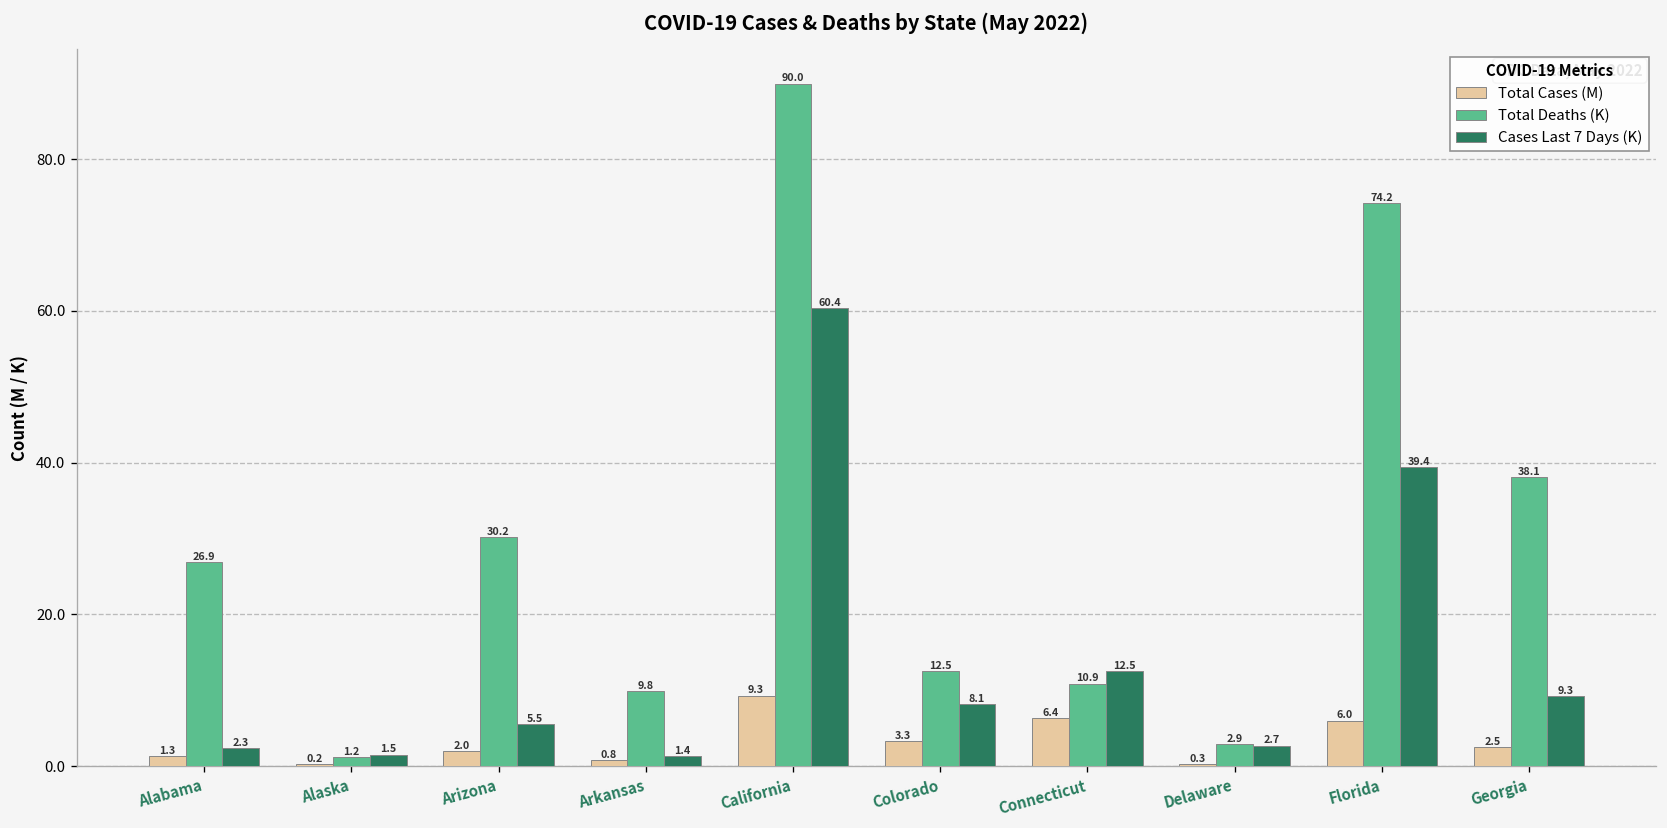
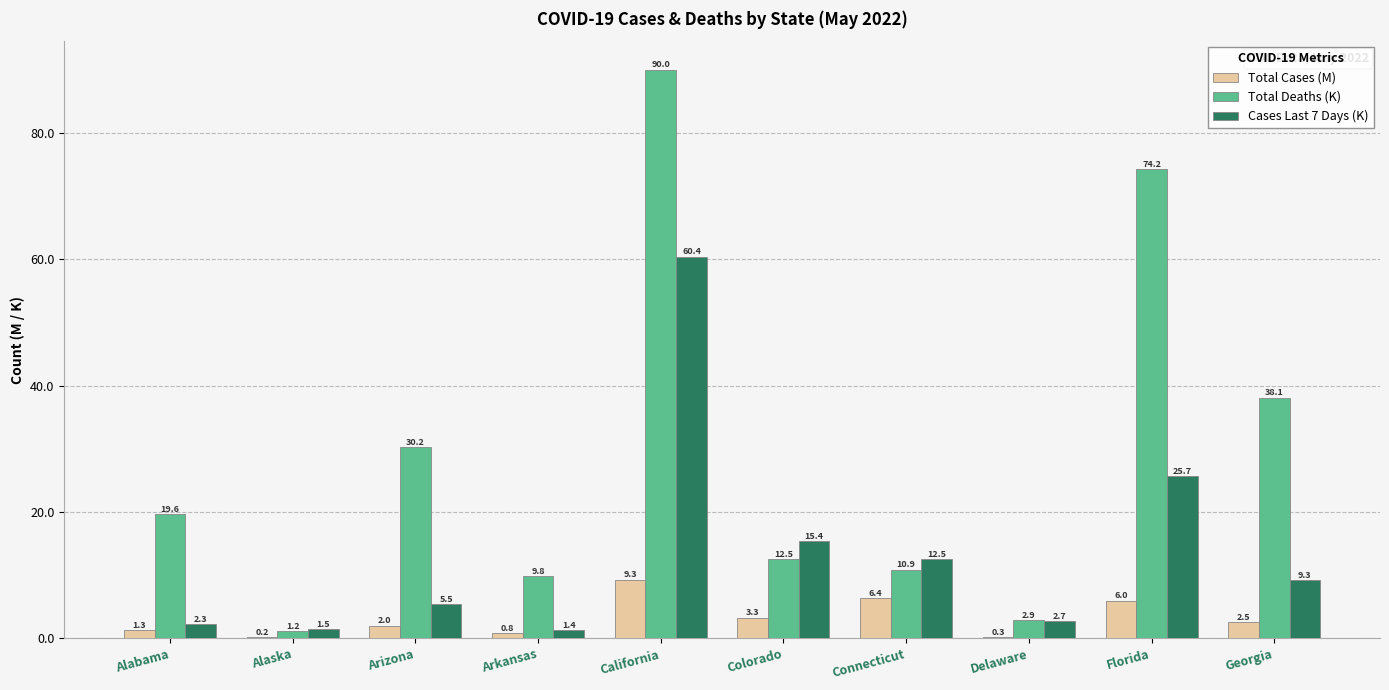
  {
    "Total Cases (M)": {
      "Alabama": 1.3,
      "Alaska": 0.2,
      "Arizona": 2.0,
      "Arkansas": 0.8,
      "California": 9.3,
      "Colorado": 3.3,
      "Connecticut": 6.4,
      "Delaware": 0.3,
      "Florida": 6.0,
      "Georgia": 2.5
    },
    "Total Deaths (K)": {
-     "Alabama": 26.9,
+     "Alabama": 19.6,
      "Alaska": 1.2,
      "Arizona": 30.2,
      "Arkansas": 9.8,
      "California": 90.0,
      "Colorado": 12.5,
      "Connecticut": 10.9,
      "Delaware": 2.9,
      "Florida": 74.2,
      "Georgia": 38.1
    },
    "Cases Last 7 Days (K)": {
      "Alabama": 2.3,
      "Alaska": 1.5,
      "Arizona": 5.5,
      "Arkansas": 1.4,
      "California": 60.4,
-     "Colorado": 8.1,
+     "Colorado": 15.4,
      "Connecticut": 12.5,
      "Delaware": 2.7,
-     "Florida": 39.4,
+     "Florida": 25.7,
      "Georgia": 9.3
    }
  }
